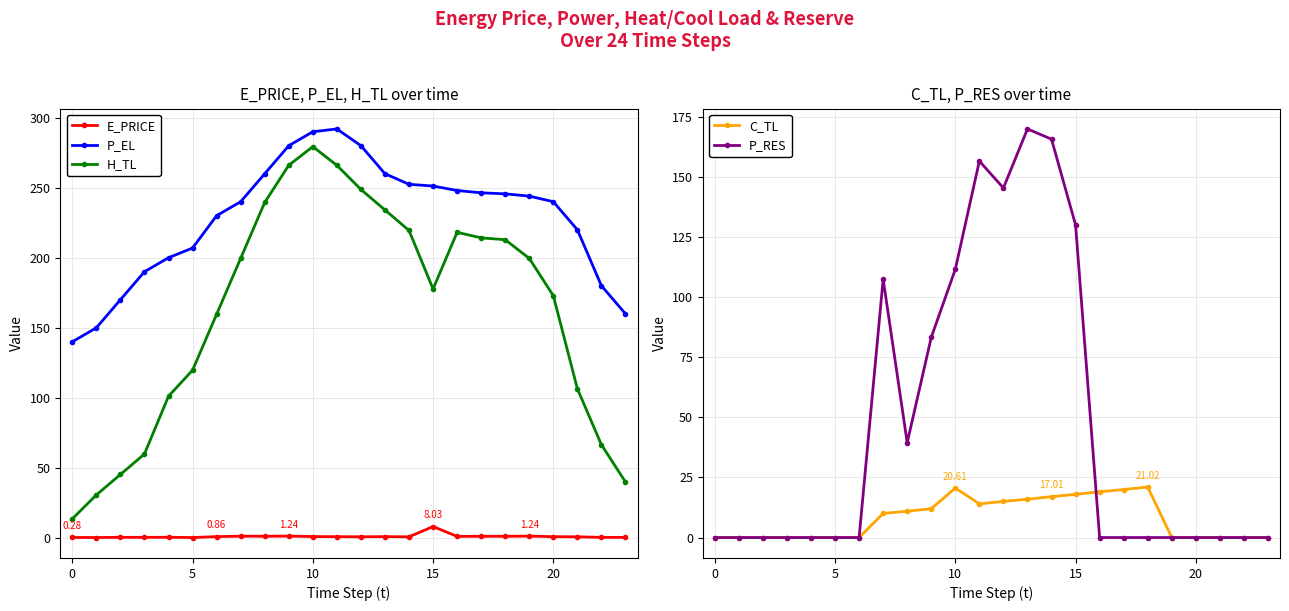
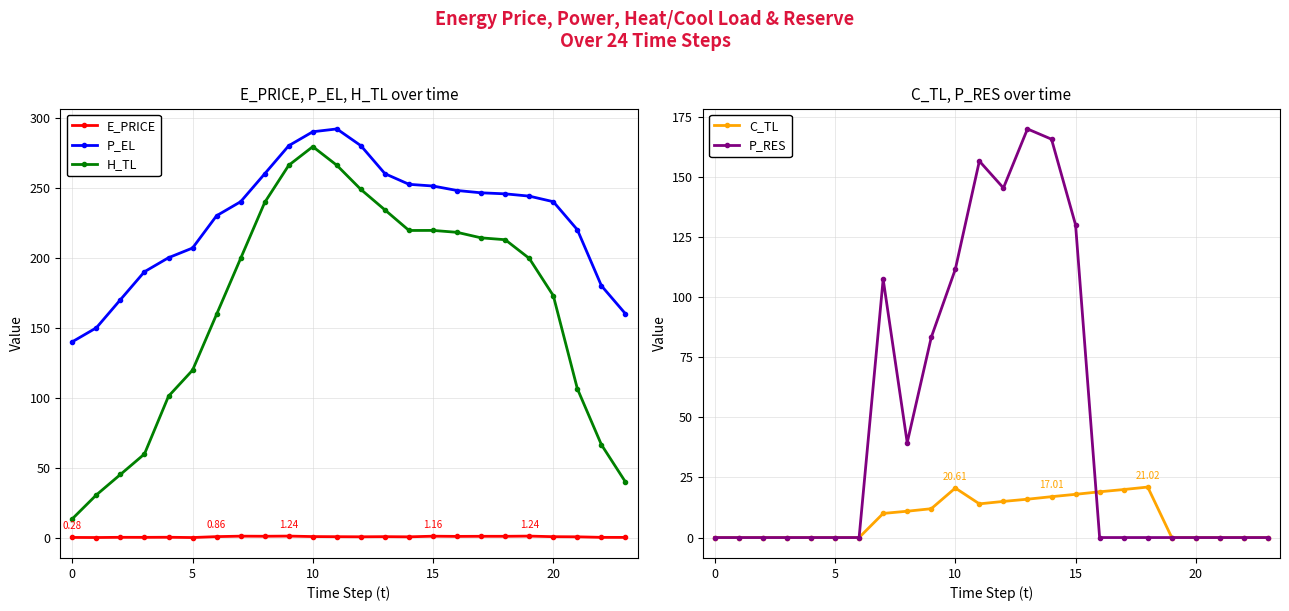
  {
    "E_PRICE, P_EL, H_TL over time": {
      "E_PRICE": {
        "0": 0.28,
-       "15": 8.03
+       "15": 1.16
      },
      "P_EL": {
        "0": 140,
        "5": 207,
        "10": 290,
        "15": 251,
        "20": 240
      },
      "H_TL": {
        "5": 120,
        "10": 279,
-       "15": 178,
+       "15": 220,
        "20": 173
      }
    },
    "C_TL, P_RES over time": {
      "C_TL": {
        "10": 20.61
      },
      "P_RES": {
        "10": 112,
        "15": 130
      }
    }
  }
